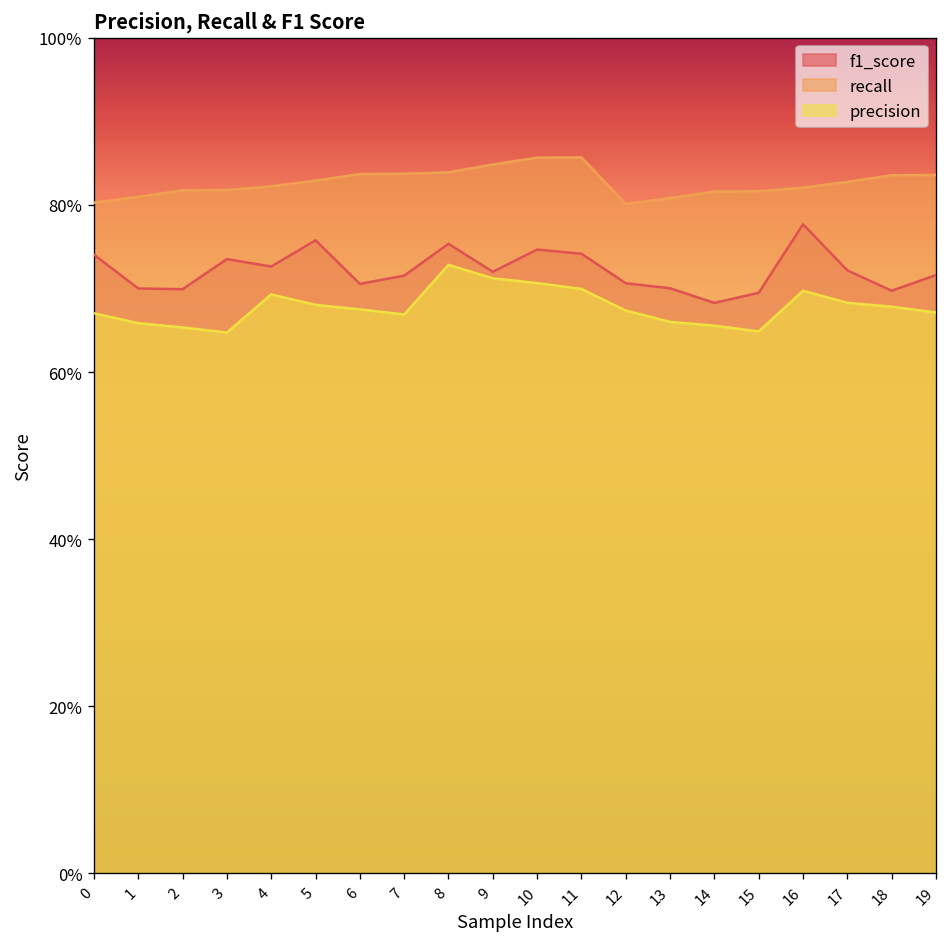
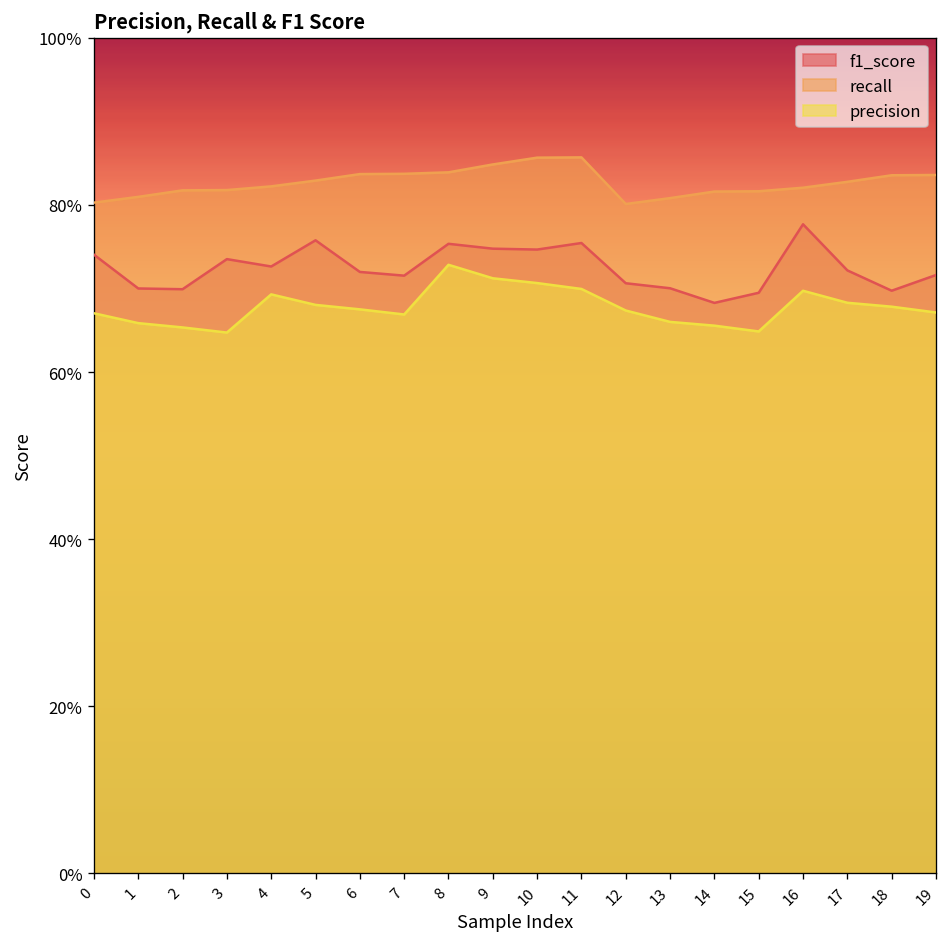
  {
    "f1_score": {
      "0": "74%",
      "1": "70%",
      "2": "70%",
      "3": "74%",
      "4": "73%",
      "5": "76%",
-     "6": "71%",
+     "6": "72%",
      "7": "72%",
      "8": "75%",
-     "9": "72%",
+     "9": "75%",
      "10": "75%",
-     "11": "74%",
+     "11": "75%",
      "12": "71%",
      "13": "70%",
      "14": "68%",
      "15": "69%",
      "16": "78%",
      "17": "72%",
      "18": "70%",
      "19": "72%"
    }
  }
